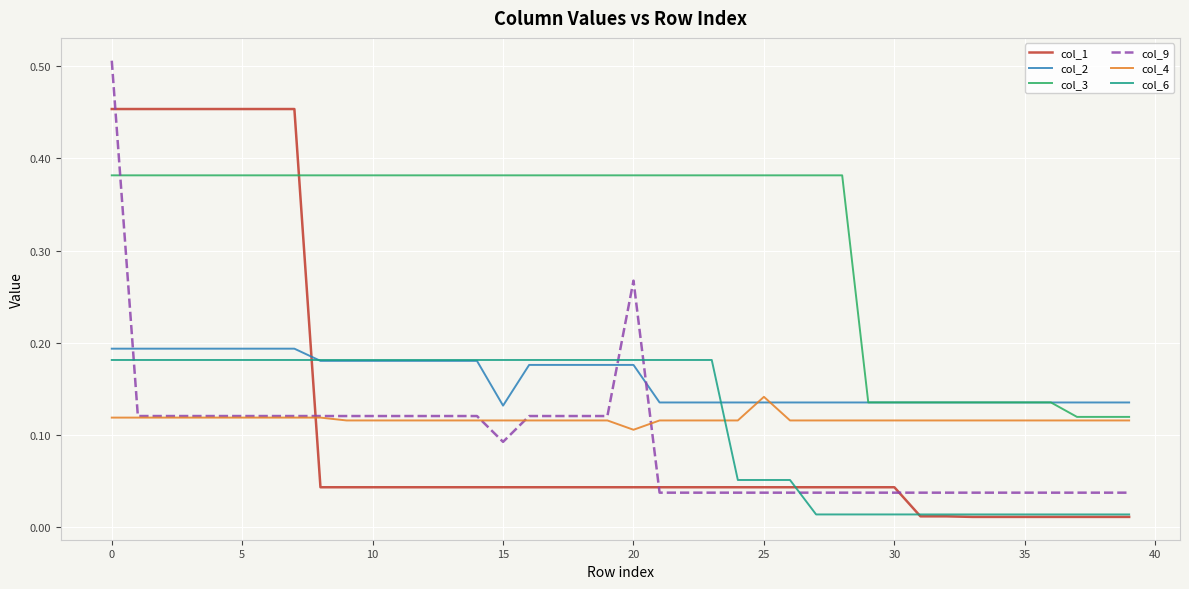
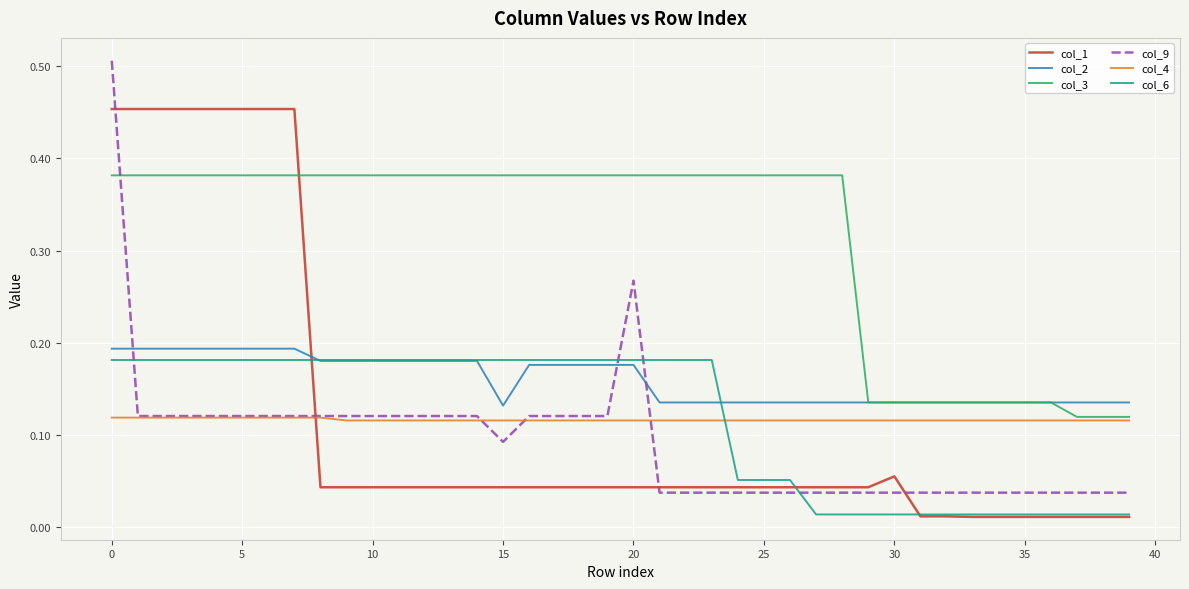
  {
    "col_1": {
      "0": 0.45,
      "5": 0.45,
      "10": 0.04,
      "15": 0.04,
      "20": 0.04,
      "25": 0.04,
-     "30": 0.04
+     "30": 0.06
    },
    "col_2": {
      "0": 0.19,
      "5": 0.19,
      "15": 0.13,
      "20": 0.18,
      "25": 0.14
    },
    "col_9": {
      "0": 0.51,
      "10": 0.12,
      "15": 0.09,
      "20": 0.27,
      "25": 0.04,
      "30": 0.04,
      "35": 0.04
    },
    "col_4": {
      "0": 0.12,
      "10": 0.12,
      "15": 0.12,
-     "20": 0.11,
-     "25": 0.14,
+     "20": 0.12,
+     "25": 0.12,
      "30": 0.12,
      "35": 0.12
    }
  }
